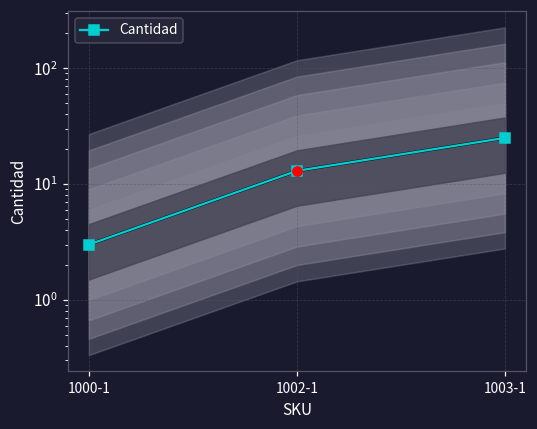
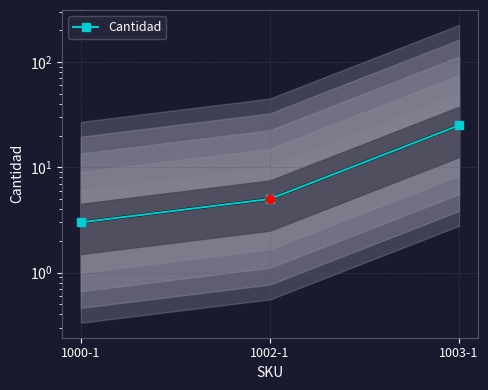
  {
    "Cantidad": {
      "1000-1": 3,
-     "1002-1": 13,
+     "1002-1": 5,
      "1003-1": 25
    }
  }
